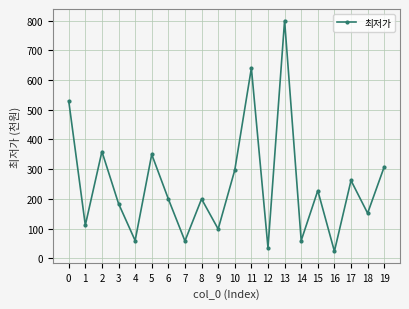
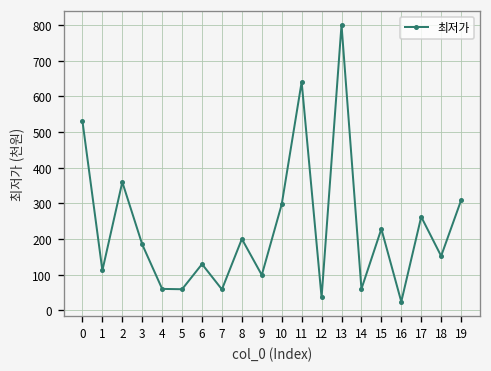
  {
    "0": 530,
    "1": 110,
    "2": 360,
    "3": 180,
    "4": 60,
-   "5": 350,
-   "6": 200,
+   "5": 60,
+   "6": 130,
    "7": 60,
    "8": 200,
    "9": 100,
    "10": 300,
    "11": 640,
    "12": 40,
    "13": 800,
    "14": 60,
    "15": 230,
    "16": 20,
    "17": 260,
    "18": 150,
    "19": 310
  }
